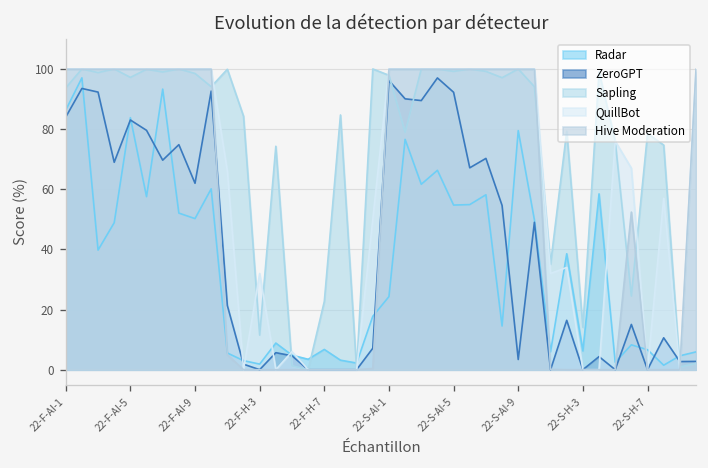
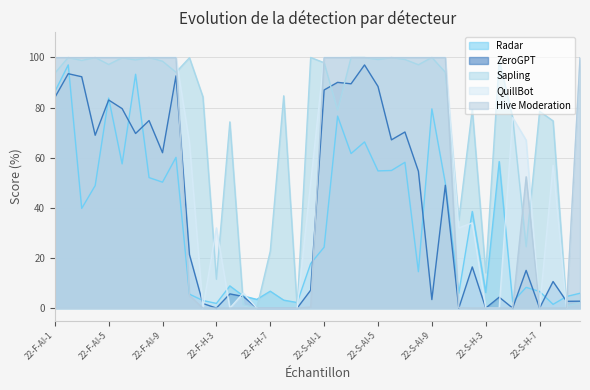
  {
    "ZeroGPT": {
      "22-F-AI-1": 84,
      "22-F-AI-9": 62,
-     "22-S-AI-1": 96,
-     "22-S-AI-5": 92,
+     "22-S-AI-1": 87,
+     "22-S-AI-5": 88,
      "22-S-AI-9": 3
    }
  }
